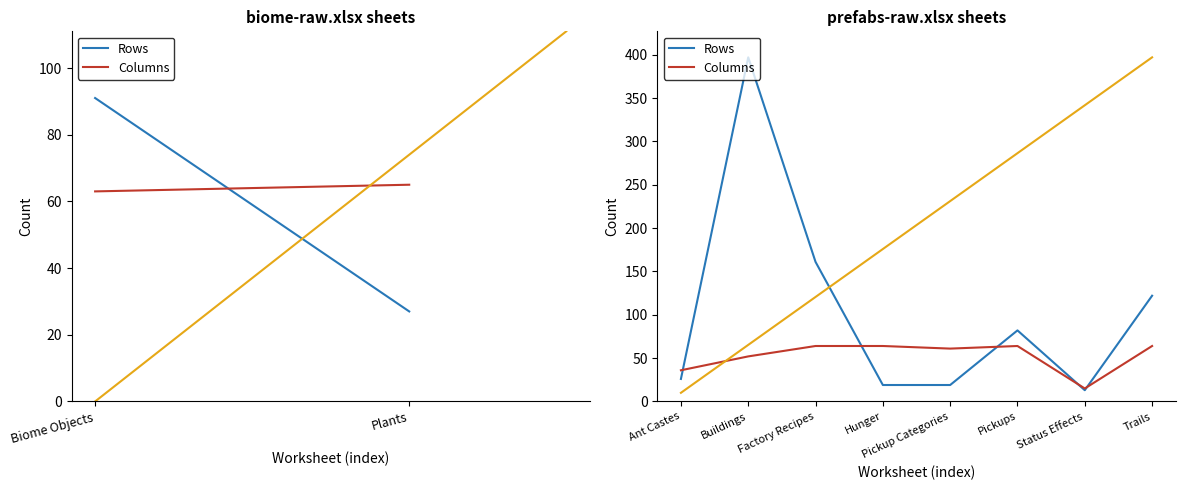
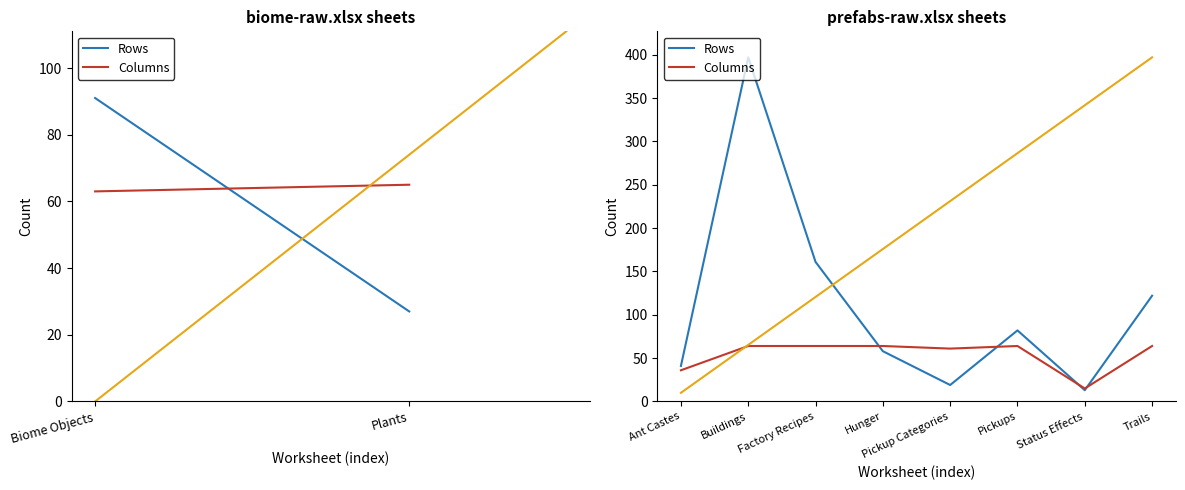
  {
    "biome-raw.xlsx sheets": {
      "Rows": {
        "Biome Objects": 91,
        "Plants": 27
      },
      "Columns": {
        "Biome Objects": 63,
        "Plants": 65
      }
    },
    "prefabs-raw.xlsx sheets": {
      "Rows": {
-       "Ant Castes": 30,
+       "Ant Castes": 40,
        "Factory Recipes": 160,
-       "Hunger": 20,
+       "Hunger": 60,
        "Pickup Categories": 20,
        "Pickups": 80,
        "Trails": 120
      },
      "Columns": {
        "Ant Castes": 40,
-       "Buildings": 50,
+       "Buildings": 60,
        "Factory Recipes": 60,
        "Hunger": 60,
        "Pickup Categories": 60,
        "Pickups": 60,
        "Trails": 60
      }
    }
  }
